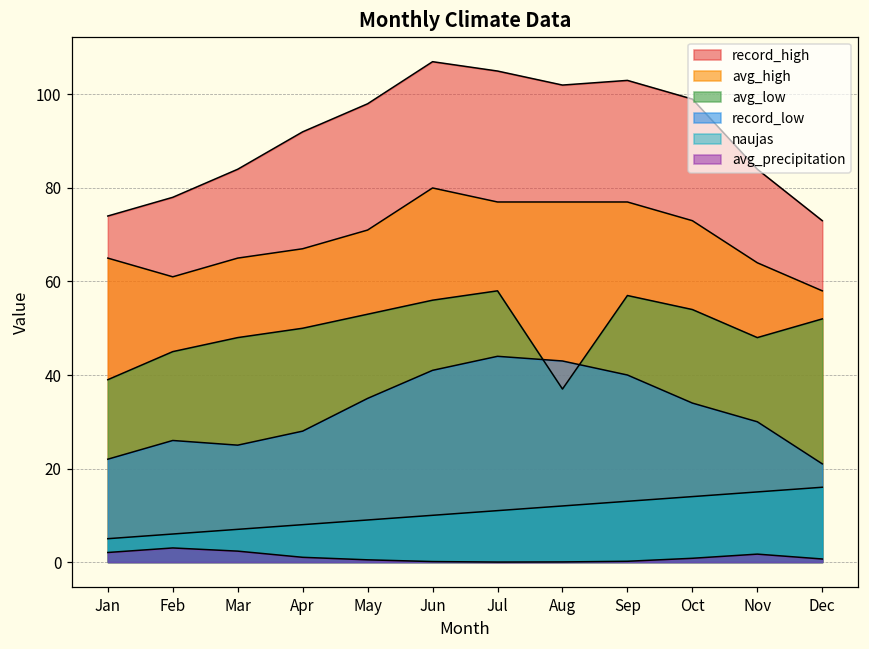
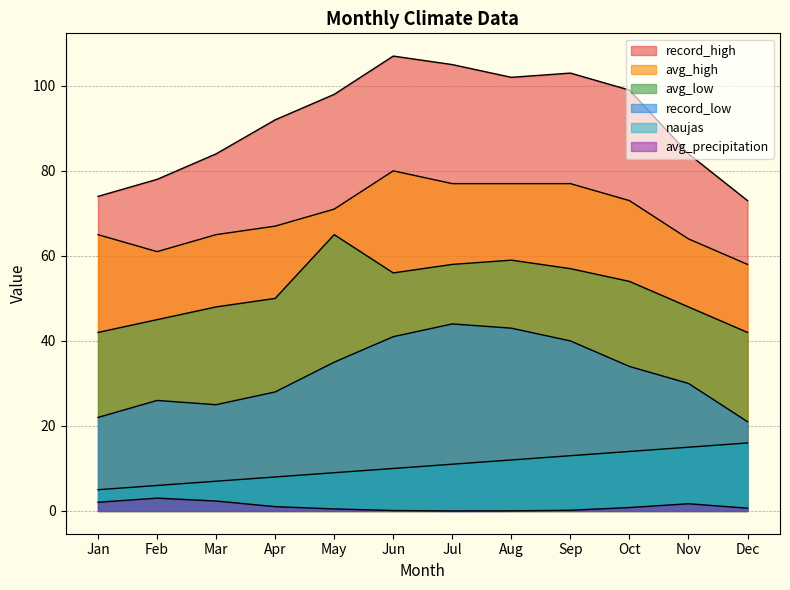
  {
    "record_high": {
      "Jan": 74,
      "Feb": 78,
      "Mar": 84,
      "Apr": 92,
      "May": 98,
      "Jun": 107,
      "Jul": 105,
      "Aug": 102,
      "Sep": 103,
      "Dec": 73
    },
    "avg_high": {
      "Jan": 65,
      "Feb": 61,
      "Mar": 65,
      "Apr": 67,
      "May": 71,
      "Jun": 80,
      "Jul": 77,
      "Aug": 77,
      "Sep": 77,
      "Oct": 73,
      "Nov": 64,
      "Dec": 58
    },
    "avg_low": {
-     "Jan": 39,
+     "Jan": 42,
      "Feb": 45,
      "Mar": 48,
      "Apr": 50,
-     "May": 53,
+     "May": 65,
      "Jun": 56,
      "Jul": 58,
-     "Aug": 37,
+     "Aug": 59,
      "Sep": 57,
      "Oct": 54,
      "Nov": 48,
-     "Dec": 52
+     "Dec": 42
    },
    "avg_precipitation": {
      "Jan": 2,
      "Feb": 3,
      "Mar": 2,
      "Apr": 1,
      "May": 0,
      "Jun": 0,
      "Jul": 0,
      "Aug": 0,
      "Sep": 0,
      "Oct": 1,
      "Nov": 2,
      "Dec": 1
    }
  }
